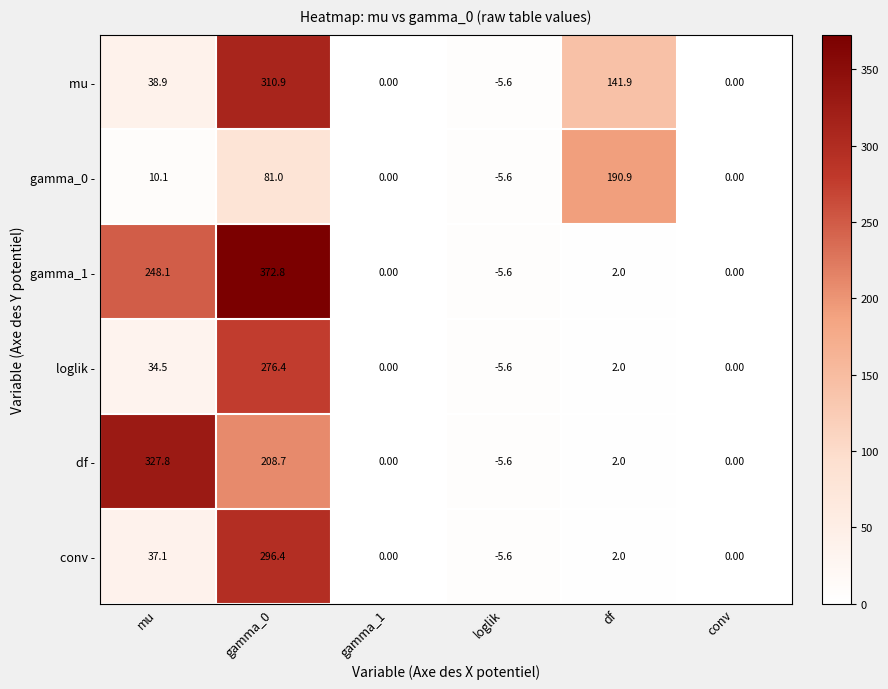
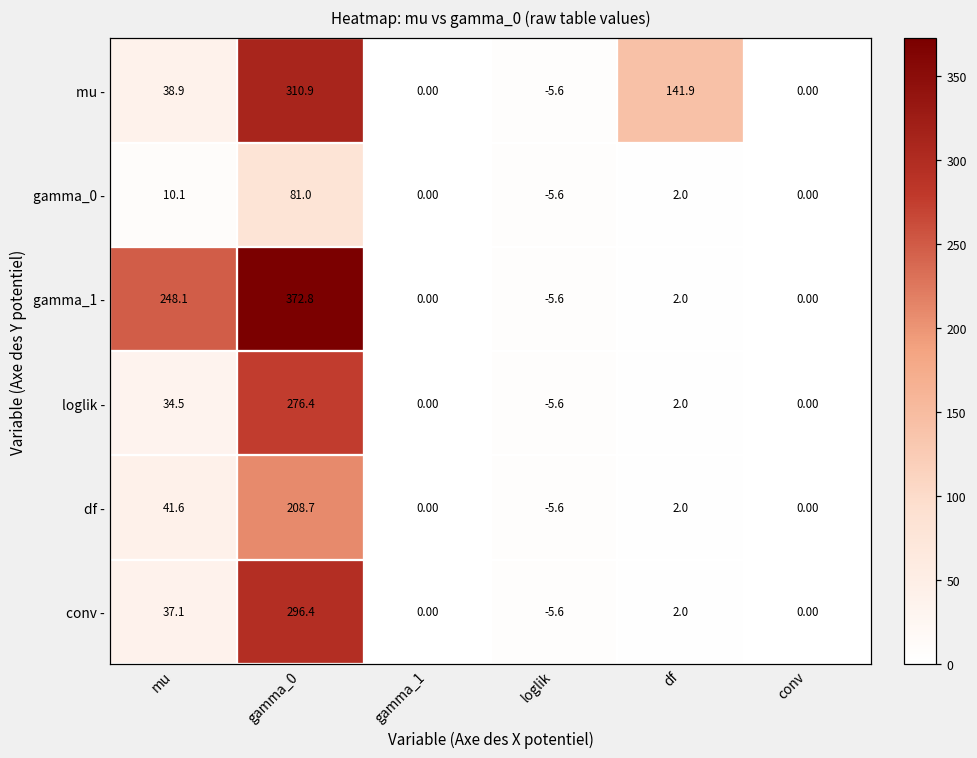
  {
    "mu -": {
      "mu": 38.9,
      "gamma_0": 310.9,
      "gamma_1": 0.00,
      "loglik": -5.6,
      "df": 141.9,
      "conv": 0.00
    },
    "gamma_0 -": {
      "mu": 10.1,
      "gamma_0": 81.0,
      "gamma_1": 0.00,
      "loglik": -5.6,
-     "df": 190.9,
+     "df": 2.0,
      "conv": 0.00
    },
    "gamma_1 -": {
      "mu": 248.1,
      "gamma_0": 372.8,
      "gamma_1": 0.00,
      "loglik": -5.6,
      "df": 2.0,
      "conv": 0.00
    },
    "loglik -": {
      "mu": 34.5,
      "gamma_0": 276.4,
      "gamma_1": 0.00,
      "loglik": -5.6,
      "df": 2.0,
      "conv": 0.00
    },
    "df -": {
-     "mu": 327.8,
+     "mu": 41.6,
      "gamma_0": 208.7,
      "gamma_1": 0.00,
      "loglik": -5.6,
      "df": 2.0,
      "conv": 0.00
    },
    "conv -": {
      "mu": 37.1,
      "gamma_0": 296.4,
      "gamma_1": 0.00,
      "loglik": -5.6,
      "df": 2.0,
      "conv": 0.00
    }
  }
